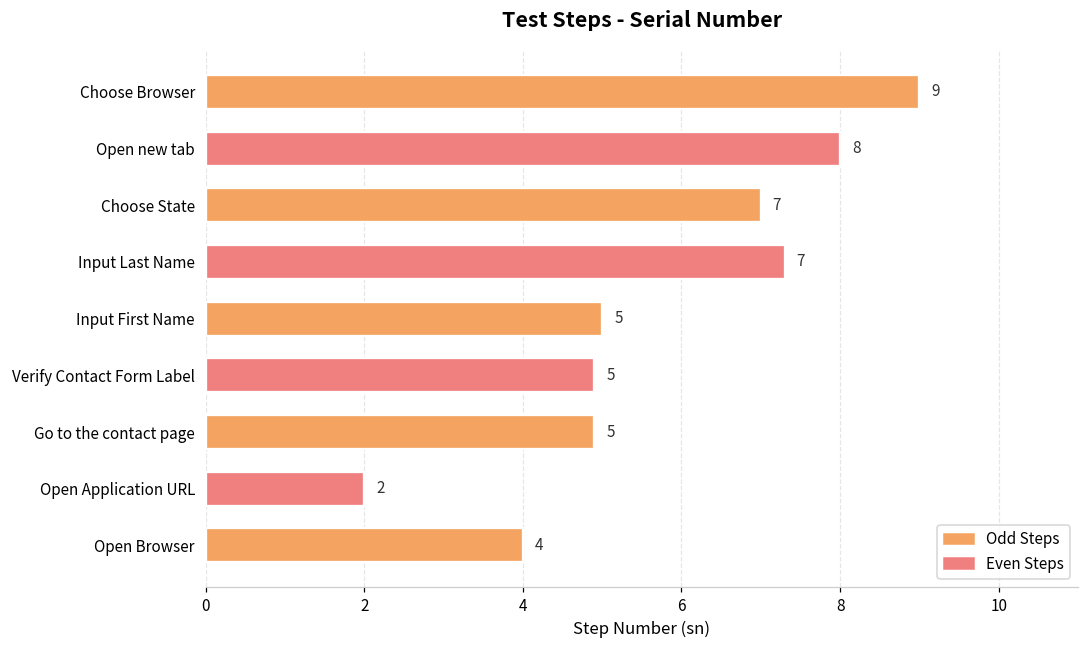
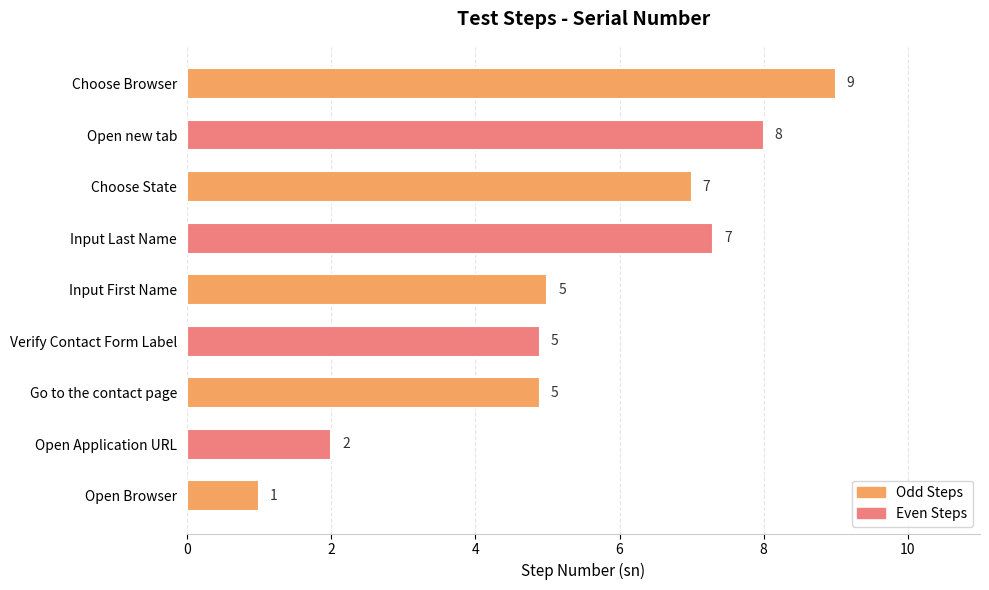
  {
    "Choose Browser": 9,
    "Open new tab": 8,
    "Choose State": 7,
    "Input Last Name": 7,
    "Input First Name": 5,
    "Verify Contact Form Label": 5,
    "Go to the contact page": 5,
    "Open Application URL": 2,
-   "Open Browser": 4
+   "Open Browser": 1
  }
